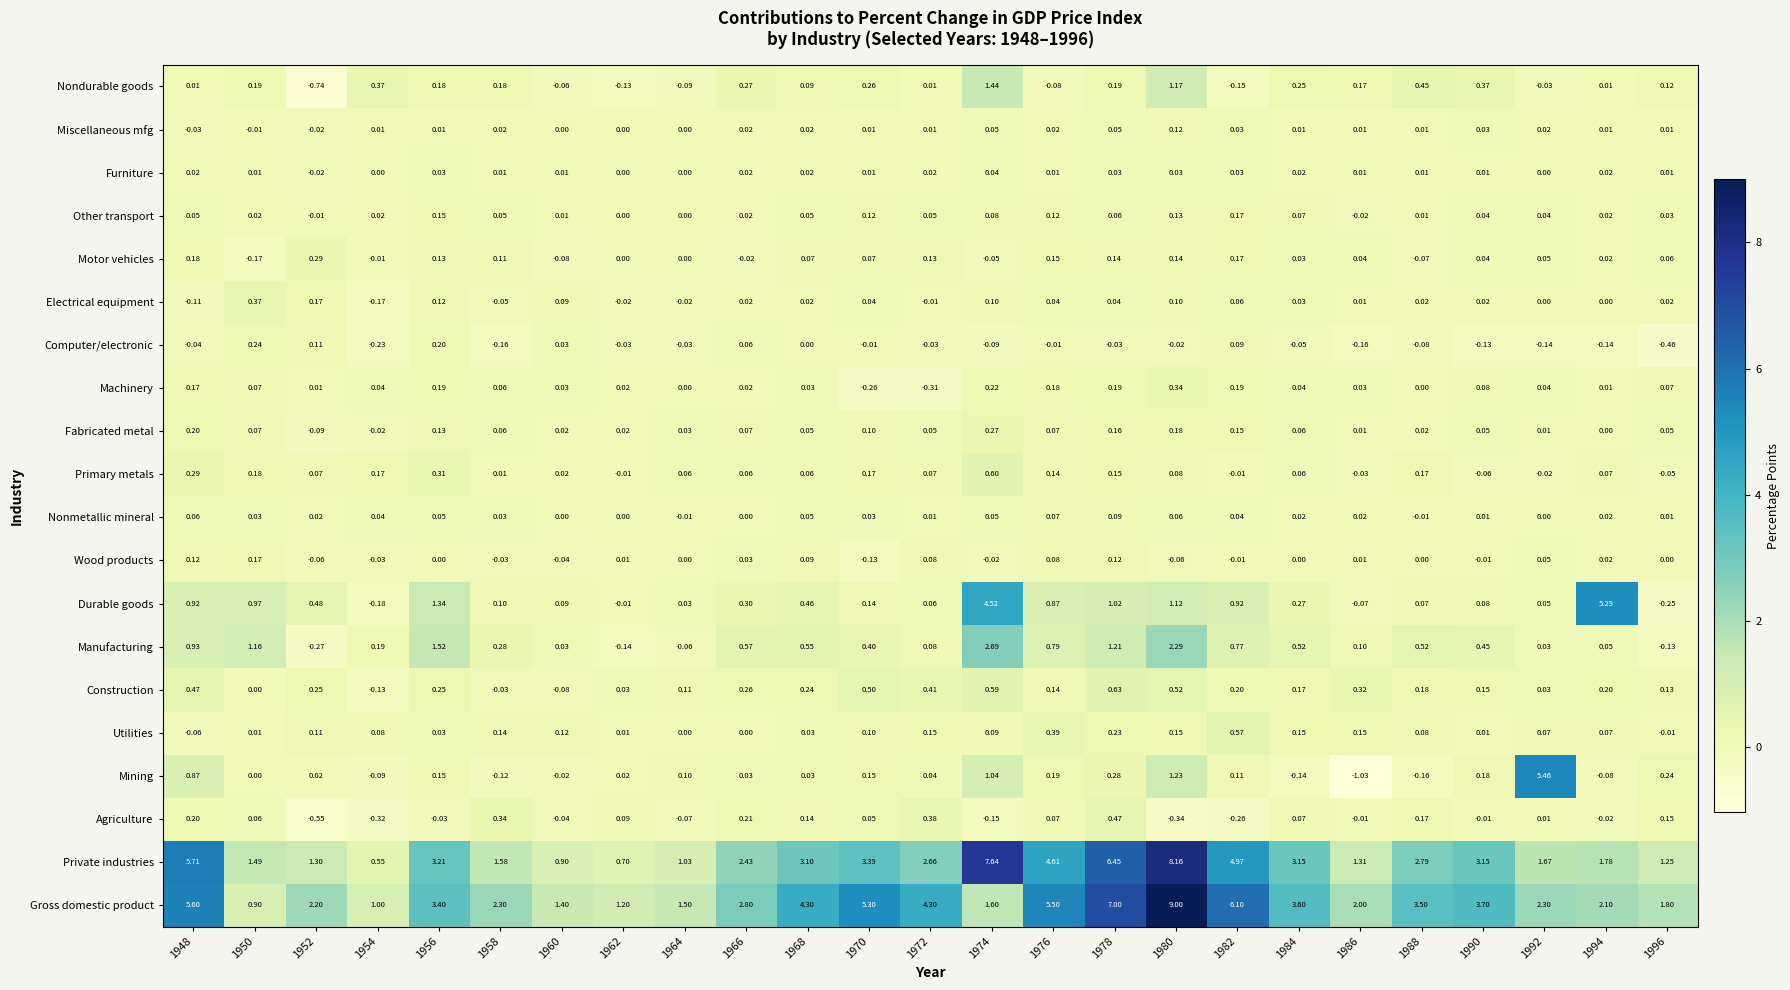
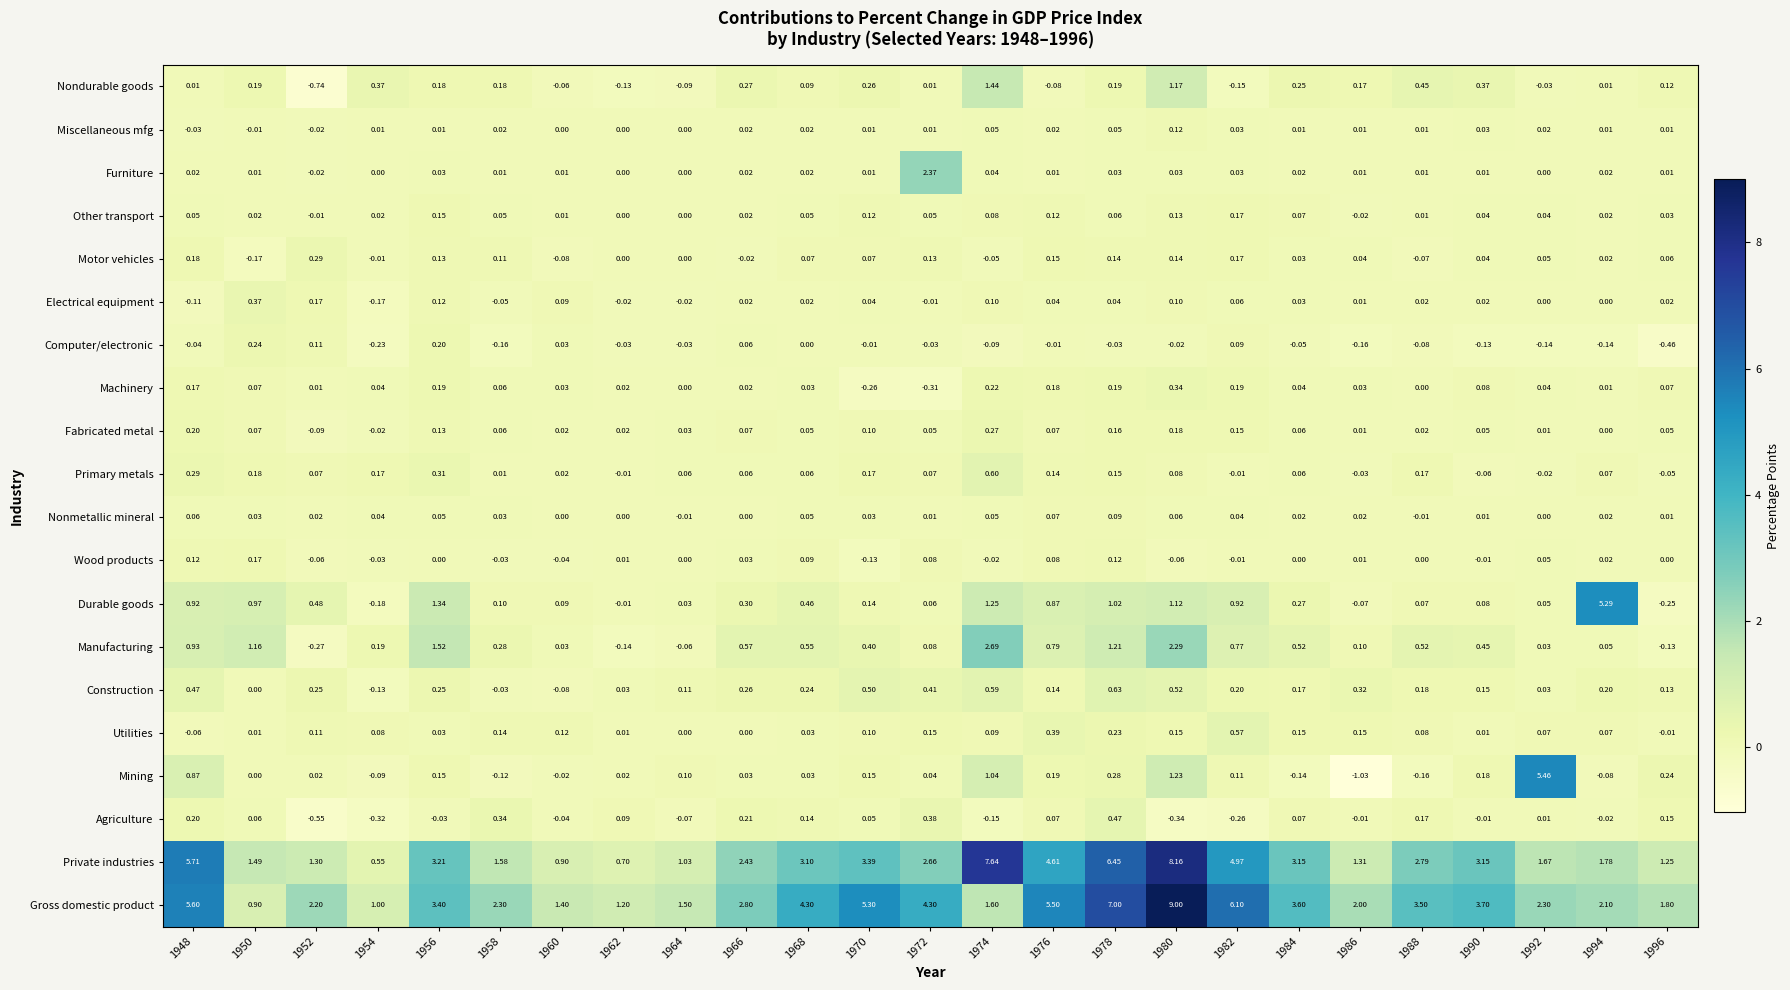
  {
    "Furniture": {
      "1948": 0.02,
      "1950": 0.01,
      "1952": -0.02,
      "1954": 0.00,
      "1956": 0.03,
      "1958": 0.01,
      "1960": 0.01,
      "1962": 0.00,
      "1964": 0.00,
      "1966": 0.02,
      "1968": 0.02,
      "1970": 0.01,
-     "1972": 0.02,
+     "1972": 2.37,
      "1974": 0.04,
      "1976": 0.01,
      "1978": 0.03,
      "1980": 0.03,
      "1982": 0.03,
      "1984": 0.02,
      "1986": 0.01,
      "1988": 0.01,
      "1990": 0.01,
      "1992": 0.00,
      "1994": 0.02,
      "1996": 0.01
    },
    "Durable goods": {
      "1948": 0.92,
      "1950": 0.97,
      "1952": 0.48,
      "1954": -0.18,
      "1956": 1.34,
      "1958": 0.10,
      "1960": 0.09,
      "1962": -0.01,
      "1964": 0.03,
      "1966": 0.30,
      "1968": 0.46,
      "1970": 0.14,
      "1972": 0.06,
-     "1974": 4.52,
+     "1974": 1.25,
      "1976": 0.87,
      "1978": 1.02,
      "1980": 1.12,
      "1982": 0.92,
      "1984": 0.27,
      "1986": -0.07,
      "1988": 0.07,
      "1990": 0.08,
      "1992": 0.05,
      "1994": 5.29,
      "1996": -0.25
    }
  }
